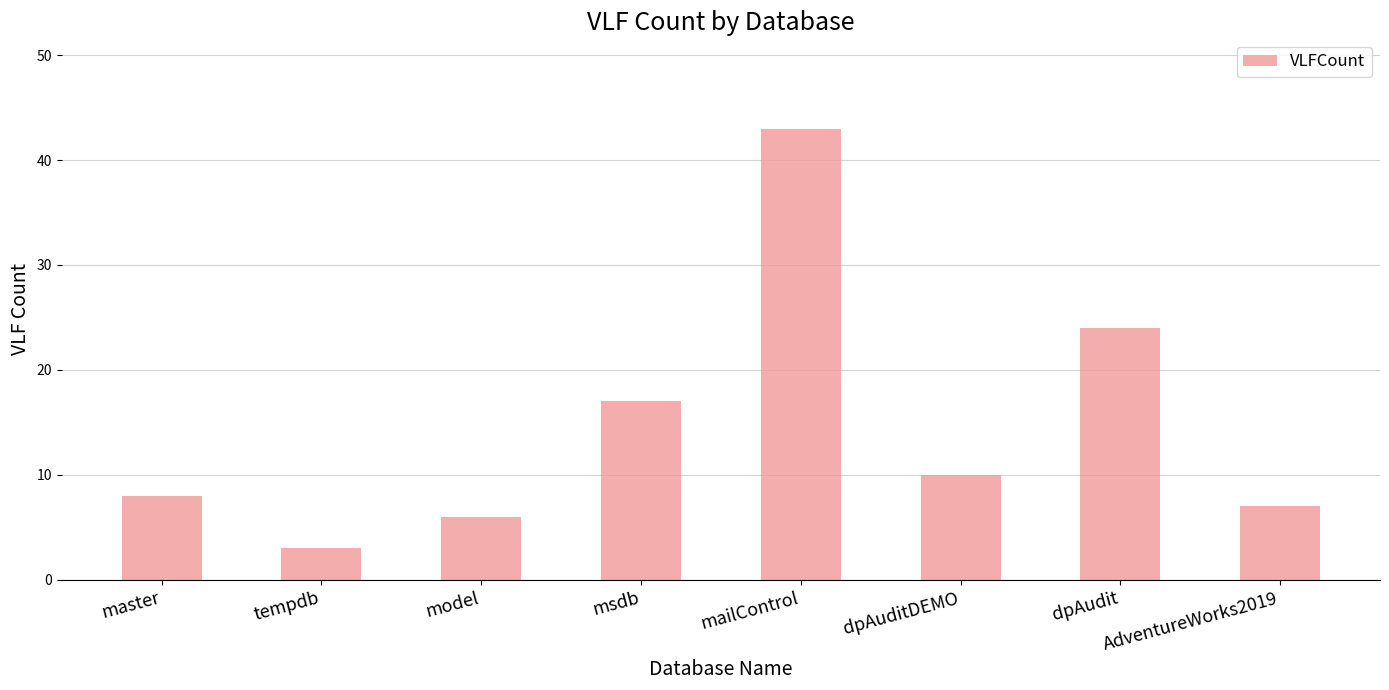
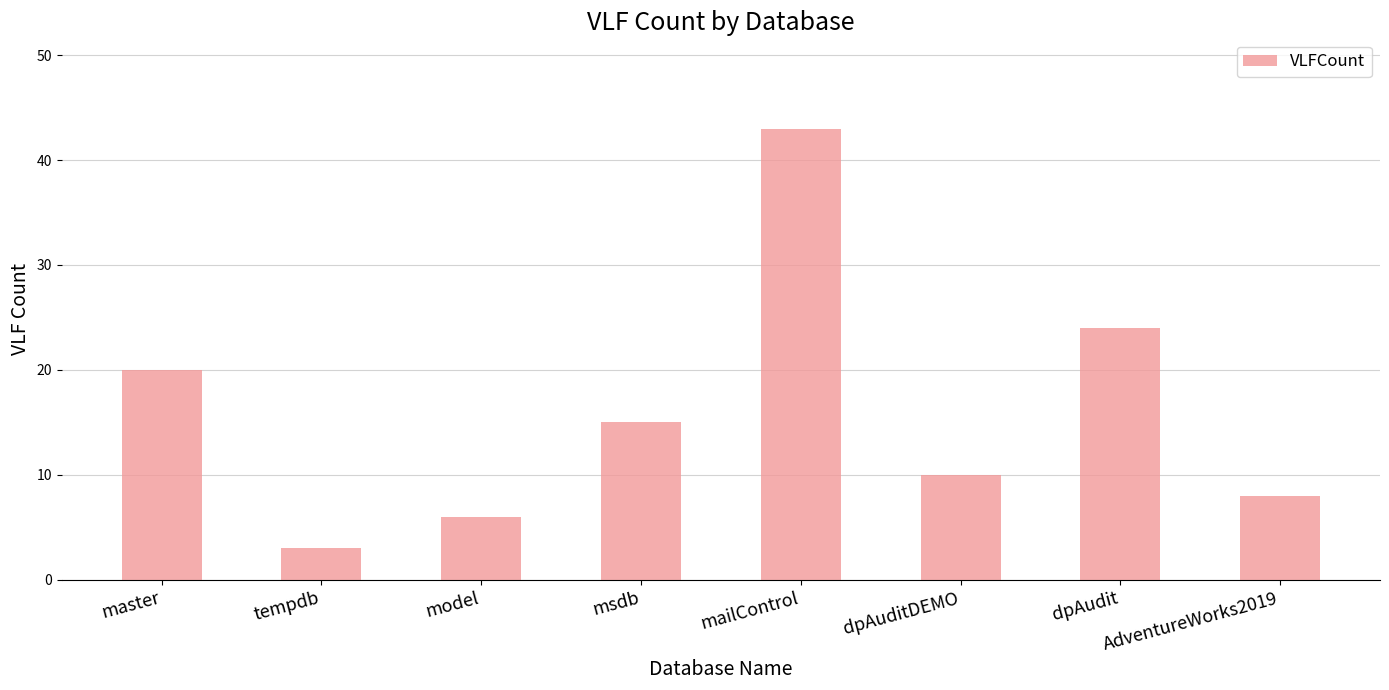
  {
-   "master": 8,
+   "master": 20,
    "tempdb": 3,
    "model": 6,
-   "msdb": 17,
+   "msdb": 15,
    "mailControl": 43,
    "dpAuditDEMO": 10,
    "dpAudit": 24,
-   "AdventureWorks2019": 7
+   "AdventureWorks2019": 8
  }
